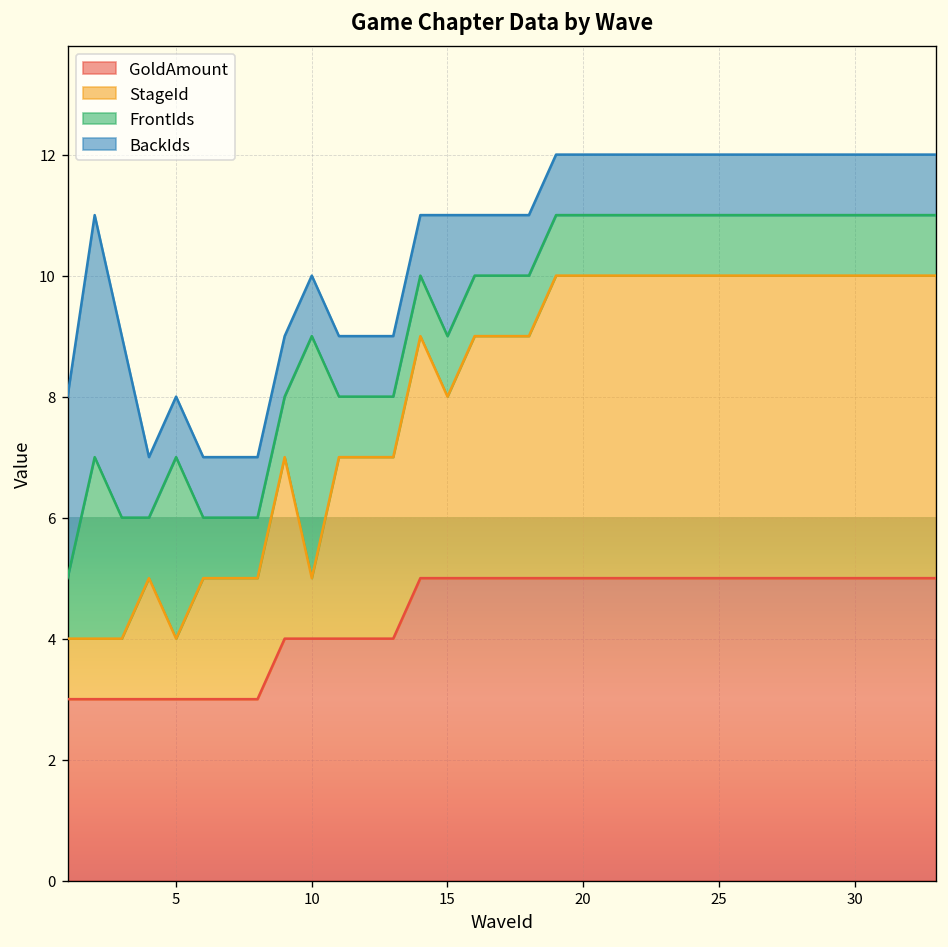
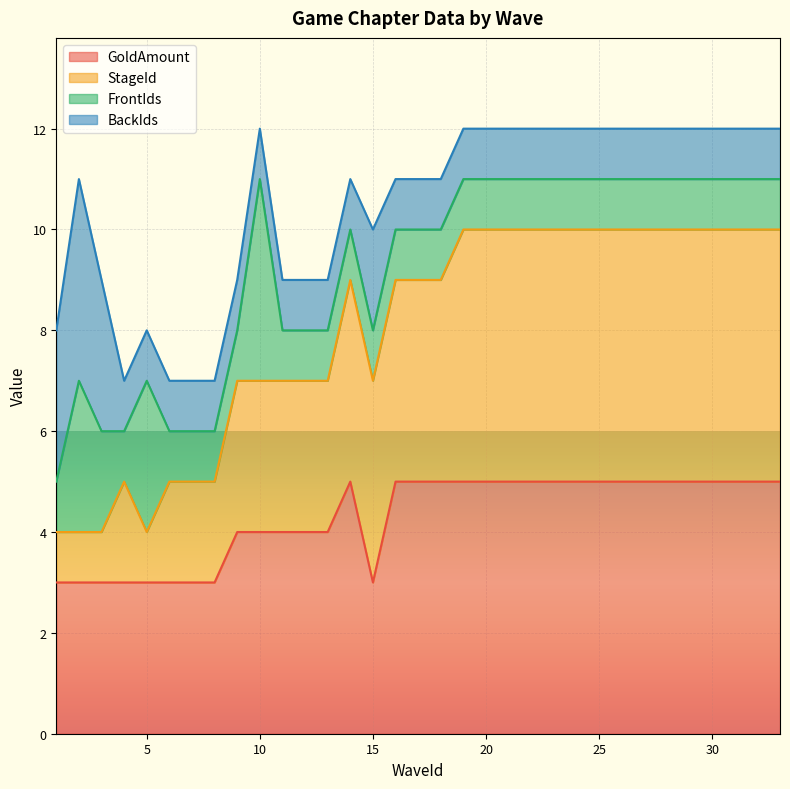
  {
    "GoldAmount": {
      "5": 3,
      "10": 4,
-     "15": 5,
+     "15": 3,
      "20": 5,
      "25": 5,
      "30": 5
    },
    "StageId": {
      "5": 4,
-     "10": 1,
-     "15": 3,
+     "10": 3,
+     "15": 4,
      "20": 10,
      "25": 10,
      "30": 10
    },
    "FrontIds": {
      "5": 7,
      "20": 11,
      "25": 11,
      "30": 11
    },
    "BackIds": {
      "5": 8,
      "20": 12,
      "25": 12,
      "30": 12
    }
  }
